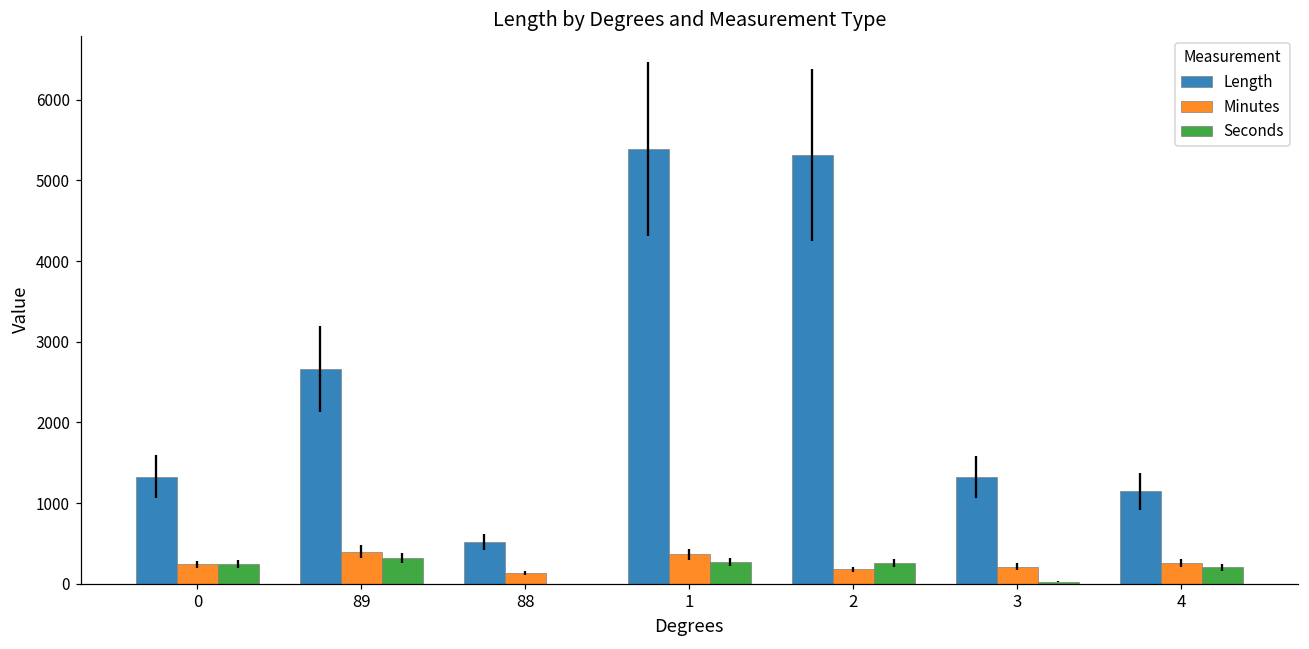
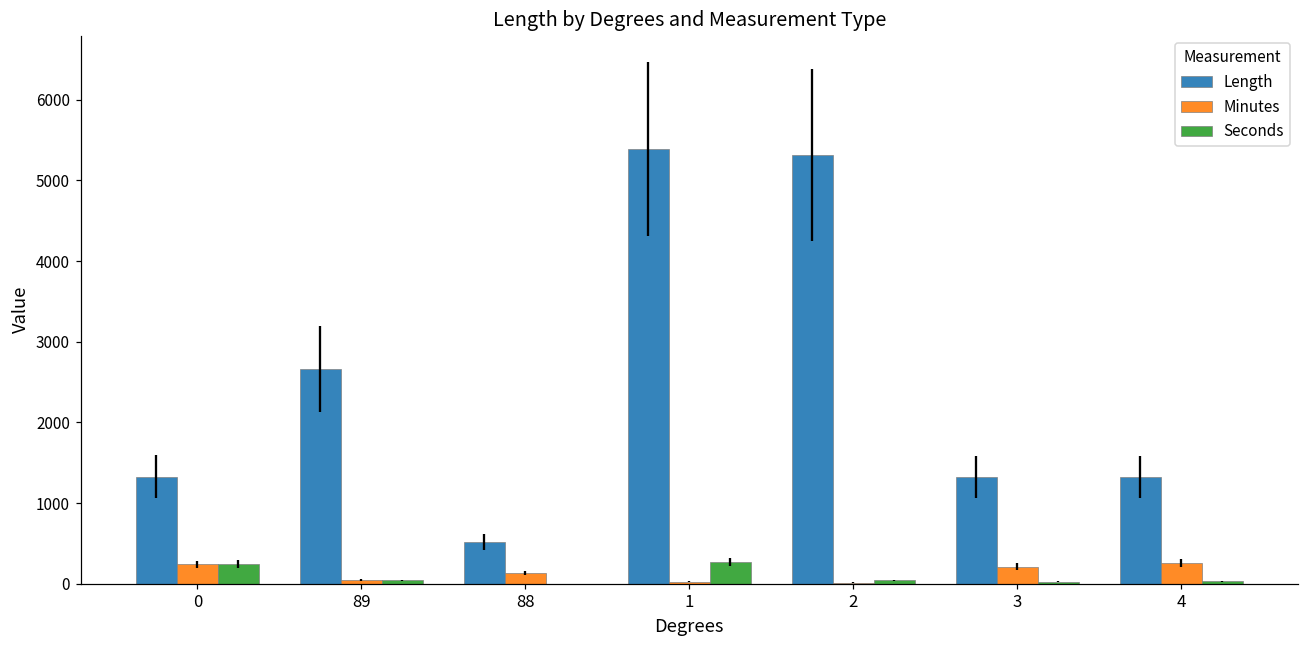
  {
    "Length": {
      "0": 1300,
      "89": 2700,
      "88": 500,
      "1": 5400,
      "2": 5300,
      "3": 1300,
-     "4": 1100
+     "4": 1300
    },
    "Minutes": {
      "0": 200,
-     "89": 400,
+     "89": 0,
      "88": 100,
-     "1": 400,
-     "2": 200,
+     "1": 0,
+     "2": 0,
      "3": 200,
      "4": 300
    },
    "Seconds": {
      "0": 200,
-     "89": 300,
+     "89": 0,
      "88": 0,
      "1": 300,
-     "2": 300,
-     "4": 200
+     "2": 0,
+     "4": 0
    }
  }
